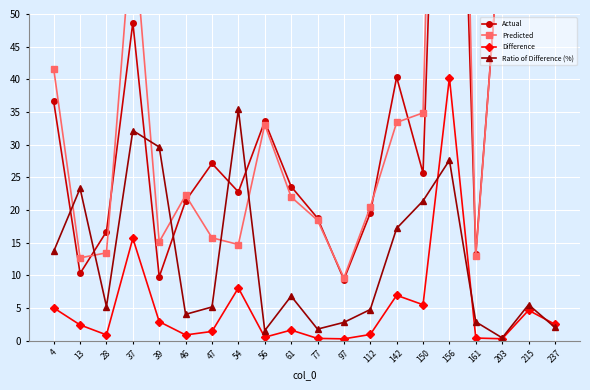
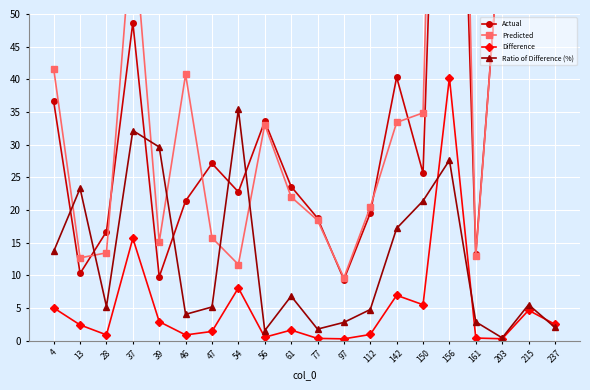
  {
    "Predicted": {
      "4": 42,
      "13": 13,
      "28": 13,
      "39": 15,
-     "46": 22,
+     "46": 41,
      "47": 16,
-     "54": 15,
+     "54": 12,
      "56": 33,
      "61": 22,
      "112": 20,
      "142": 33,
      "150": 35
    }
  }
